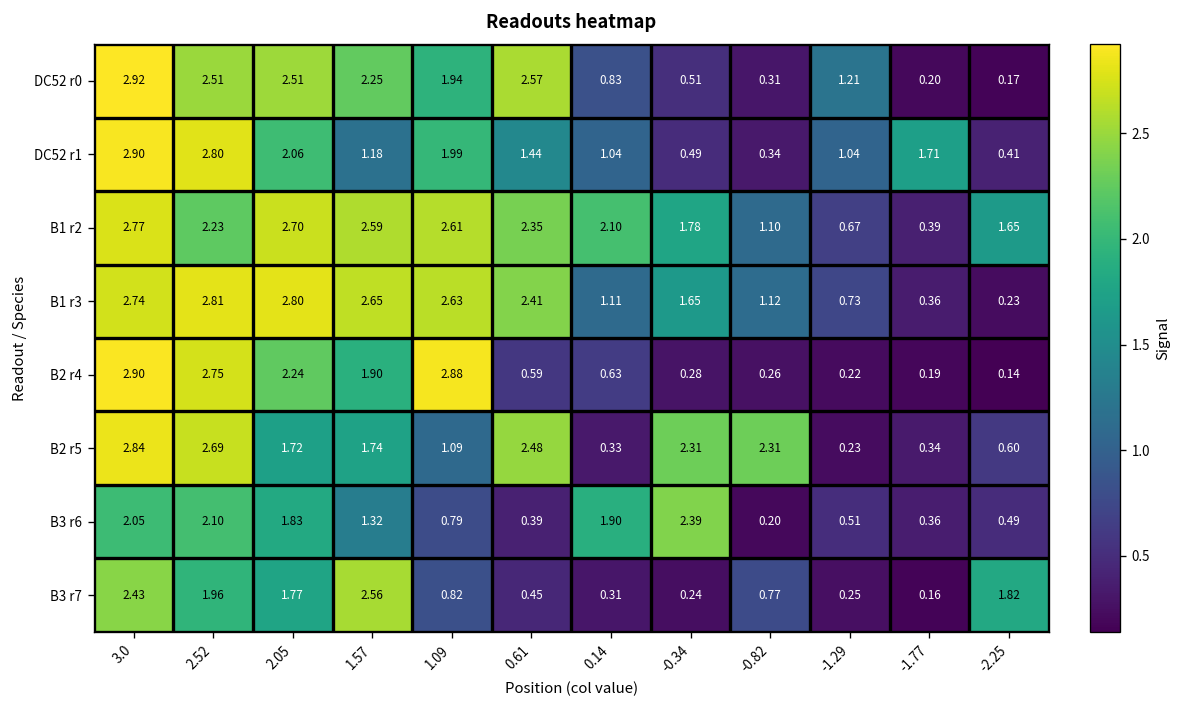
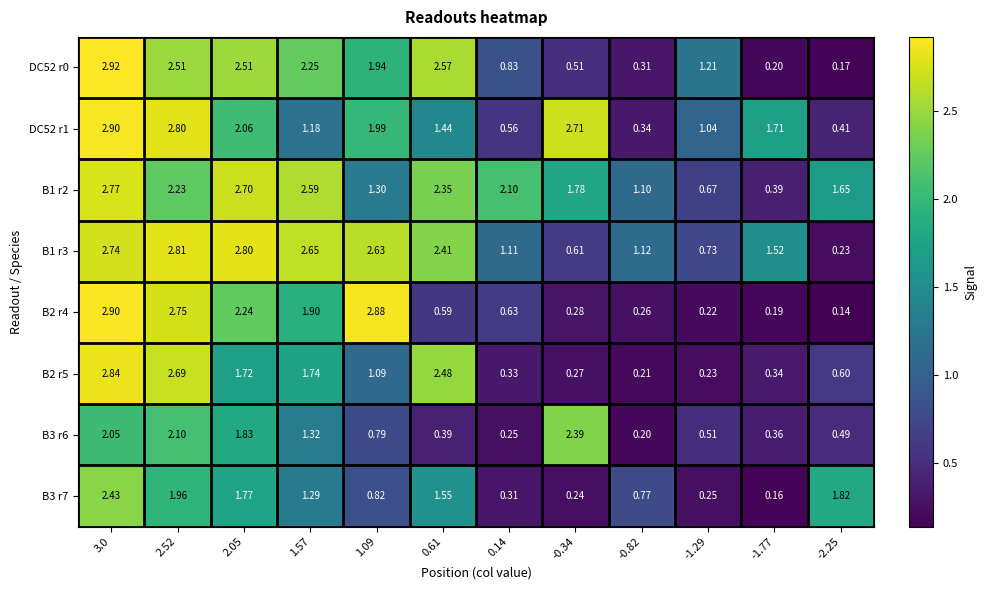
  {
    "DC52 r0": {
      "3.0": 2.92,
      "2.52": 2.51,
      "2.05": 2.51,
      "1.57": 2.25,
      "1.09": 1.94,
      "0.61": 2.57,
      "0.14": 0.83,
      "-0.34": 0.51,
      "-0.82": 0.31,
      "-1.29": 1.21,
      "-1.77": 0.20,
      "-2.25": 0.17
    },
    "DC52 r1": {
      "3.0": 2.90,
      "2.52": 2.80,
      "2.05": 2.06,
      "1.57": 1.18,
      "1.09": 1.99,
      "0.61": 1.44,
-     "0.14": 1.04,
-     "-0.34": 0.49,
+     "0.14": 0.56,
+     "-0.34": 2.71,
      "-0.82": 0.34,
      "-1.29": 1.04,
      "-1.77": 1.71,
      "-2.25": 0.41
    },
    "B1 r2": {
      "3.0": 2.77,
      "2.52": 2.23,
      "2.05": 2.70,
      "1.57": 2.59,
-     "1.09": 2.61,
+     "1.09": 1.30,
      "0.61": 2.35,
      "0.14": 2.10,
      "-0.34": 1.78,
      "-0.82": 1.10,
      "-1.29": 0.67,
      "-1.77": 0.39,
      "-2.25": 1.65
    },
    "B1 r3": {
      "3.0": 2.74,
      "2.52": 2.81,
      "2.05": 2.80,
      "1.57": 2.65,
      "1.09": 2.63,
      "0.61": 2.41,
      "0.14": 1.11,
-     "-0.34": 1.65,
+     "-0.34": 0.61,
      "-0.82": 1.12,
      "-1.29": 0.73,
-     "-1.77": 0.36,
+     "-1.77": 1.52,
      "-2.25": 0.23
    },
    "B2 r4": {
      "3.0": 2.90,
      "2.52": 2.75,
      "2.05": 2.24,
      "1.57": 1.90,
      "1.09": 2.88,
      "0.61": 0.59,
      "0.14": 0.63,
      "-0.34": 0.28,
      "-0.82": 0.26,
      "-1.29": 0.22,
      "-1.77": 0.19,
      "-2.25": 0.14
    },
    "B2 r5": {
      "3.0": 2.84,
      "2.52": 2.69,
      "2.05": 1.72,
      "1.57": 1.74,
      "1.09": 1.09,
      "0.61": 2.48,
      "0.14": 0.33,
-     "-0.34": 2.31,
-     "-0.82": 2.31,
+     "-0.34": 0.27,
+     "-0.82": 0.21,
      "-1.29": 0.23,
      "-1.77": 0.34,
      "-2.25": 0.60
    },
    "B3 r6": {
      "3.0": 2.05,
      "2.52": 2.10,
      "2.05": 1.83,
      "1.57": 1.32,
      "1.09": 0.79,
      "0.61": 0.39,
-     "0.14": 1.90,
+     "0.14": 0.25,
      "-0.34": 2.39,
      "-0.82": 0.20,
      "-1.29": 0.51,
      "-1.77": 0.36,
      "-2.25": 0.49
    },
    "B3 r7": {
      "3.0": 2.43,
      "2.52": 1.96,
      "2.05": 1.77,
-     "1.57": 2.56,
+     "1.57": 1.29,
      "1.09": 0.82,
-     "0.61": 0.45,
+     "0.61": 1.55,
      "0.14": 0.31,
      "-0.34": 0.24,
      "-0.82": 0.77,
      "-1.29": 0.25,
      "-1.77": 0.16,
      "-2.25": 1.82
    }
  }
